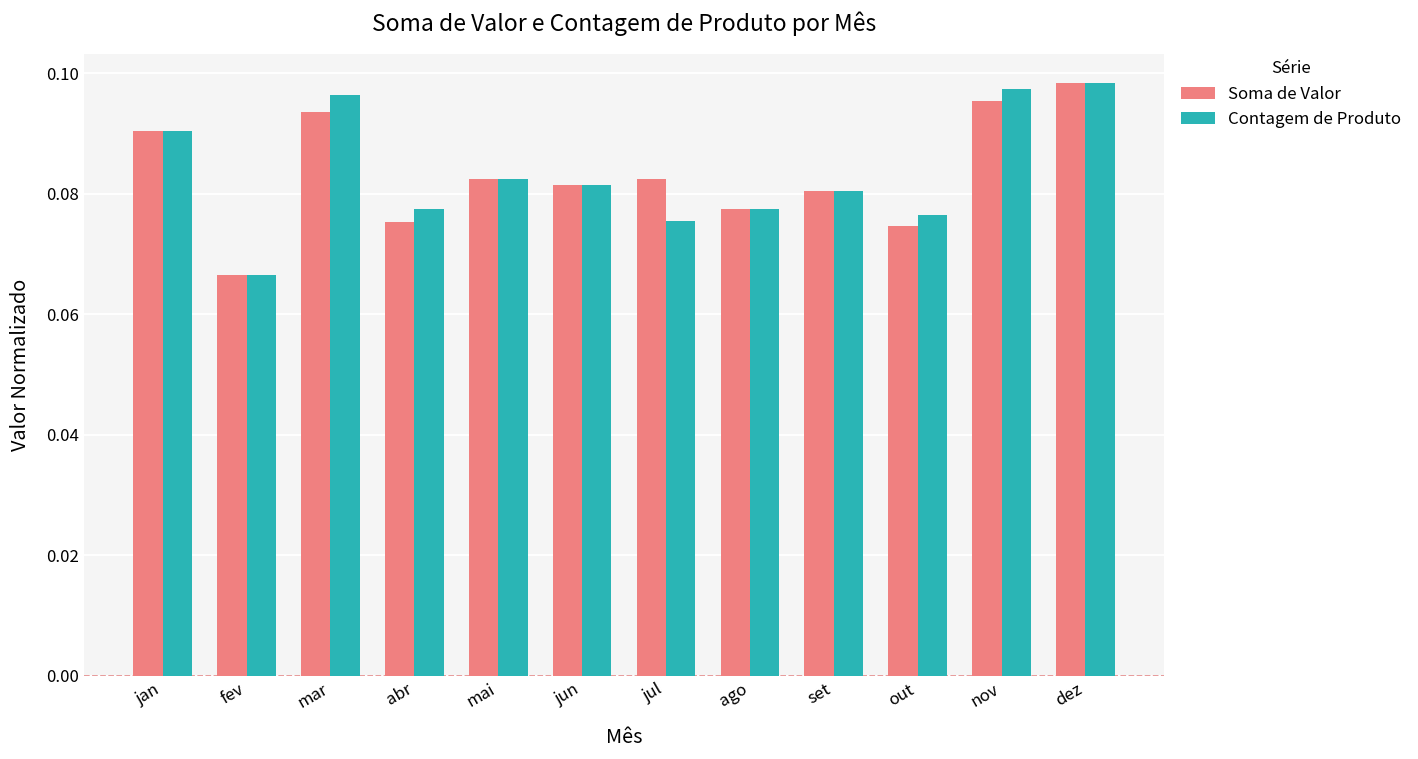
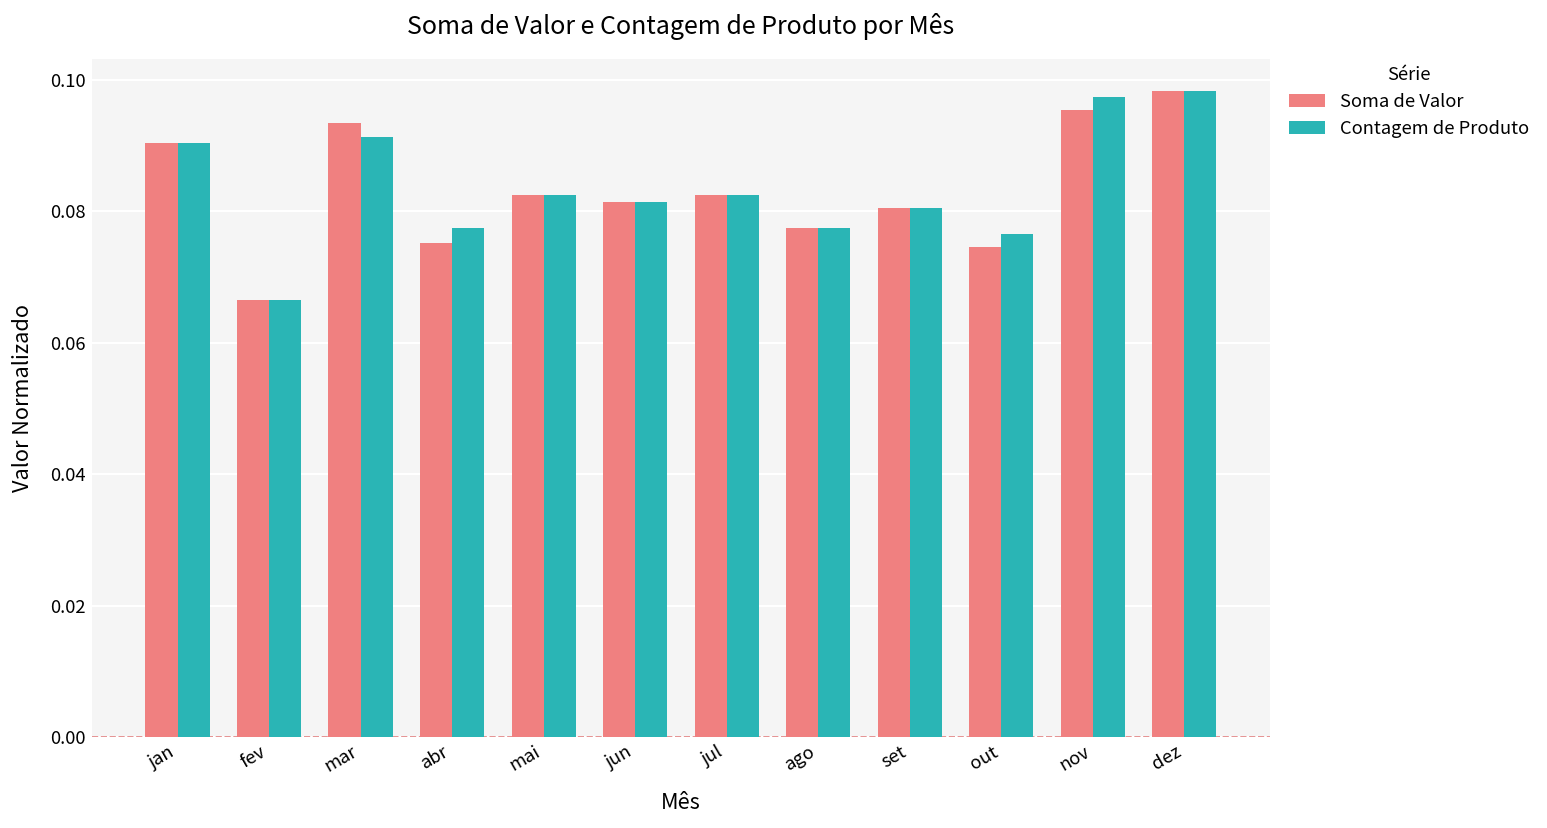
  {
    "Soma de Valor": {
      "jan": 0.090,
      "fev": 0.067,
      "mar": 0.093,
      "abr": 0.075,
      "mai": 0.082,
      "jun": 0.081,
      "jul": 0.082,
      "ago": 0.077,
      "set": 0.080,
      "out": 0.075,
      "nov": 0.095,
      "dez": 0.098
    },
    "Contagem de Produto": {
      "jan": 0.090,
      "fev": 0.067,
-     "mar": 0.096,
+     "mar": 0.091,
      "abr": 0.077,
      "mai": 0.082,
      "jun": 0.081,
-     "jul": 0.075,
+     "jul": 0.082,
      "ago": 0.077,
      "set": 0.080,
      "out": 0.076,
      "nov": 0.097,
      "dez": 0.098
    }
  }
